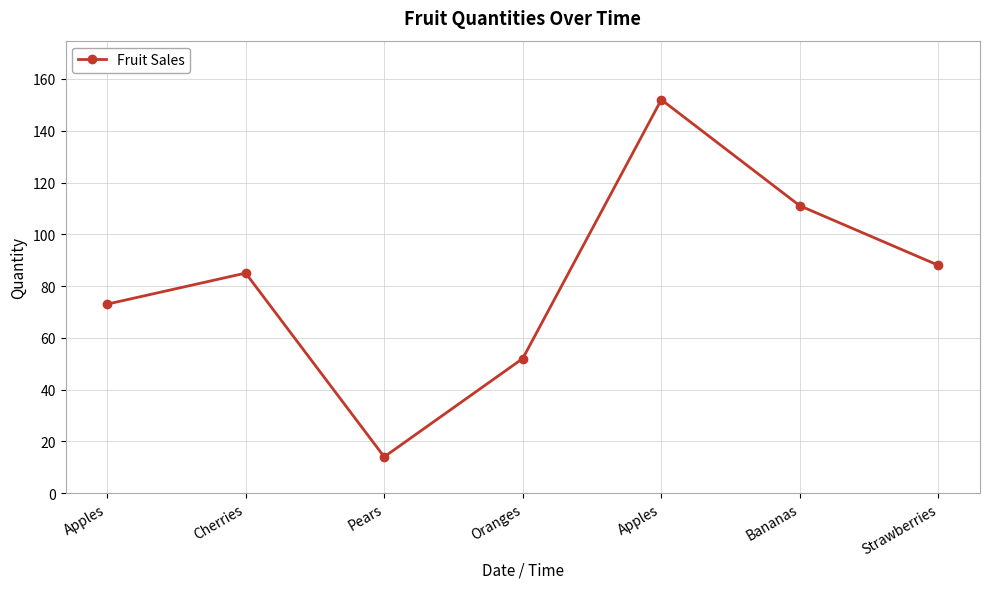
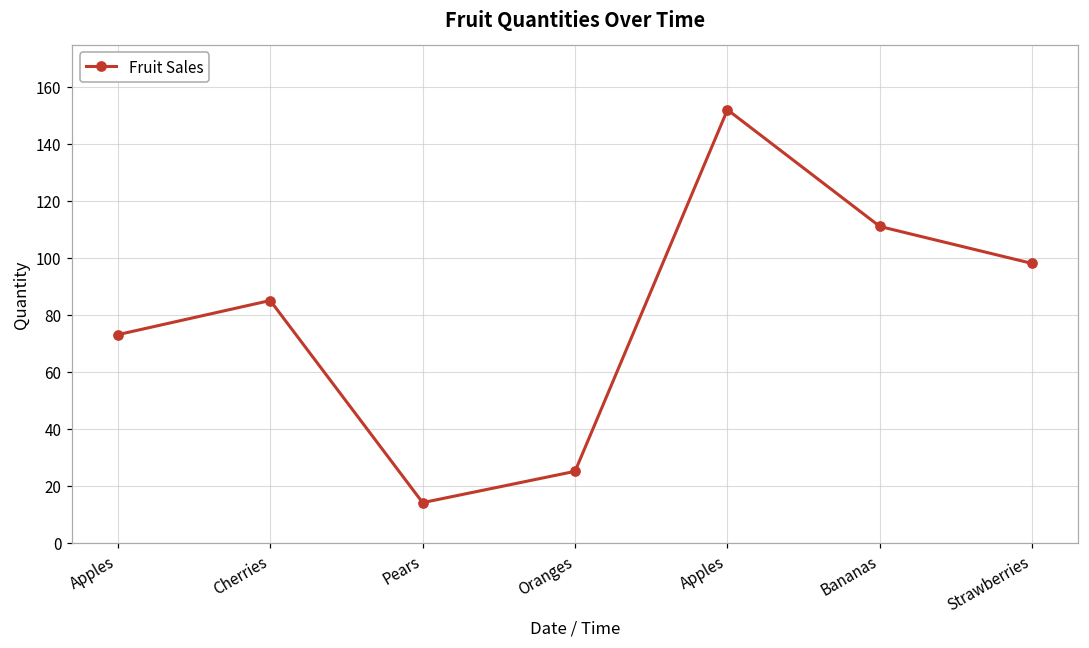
  {
    "Cherries": 85,
    "Pears": 14,
-   "Oranges": 52,
+   "Oranges": 25,
    "Bananas": 111,
-   "Strawberries": 88
+   "Strawberries": 98
  }
